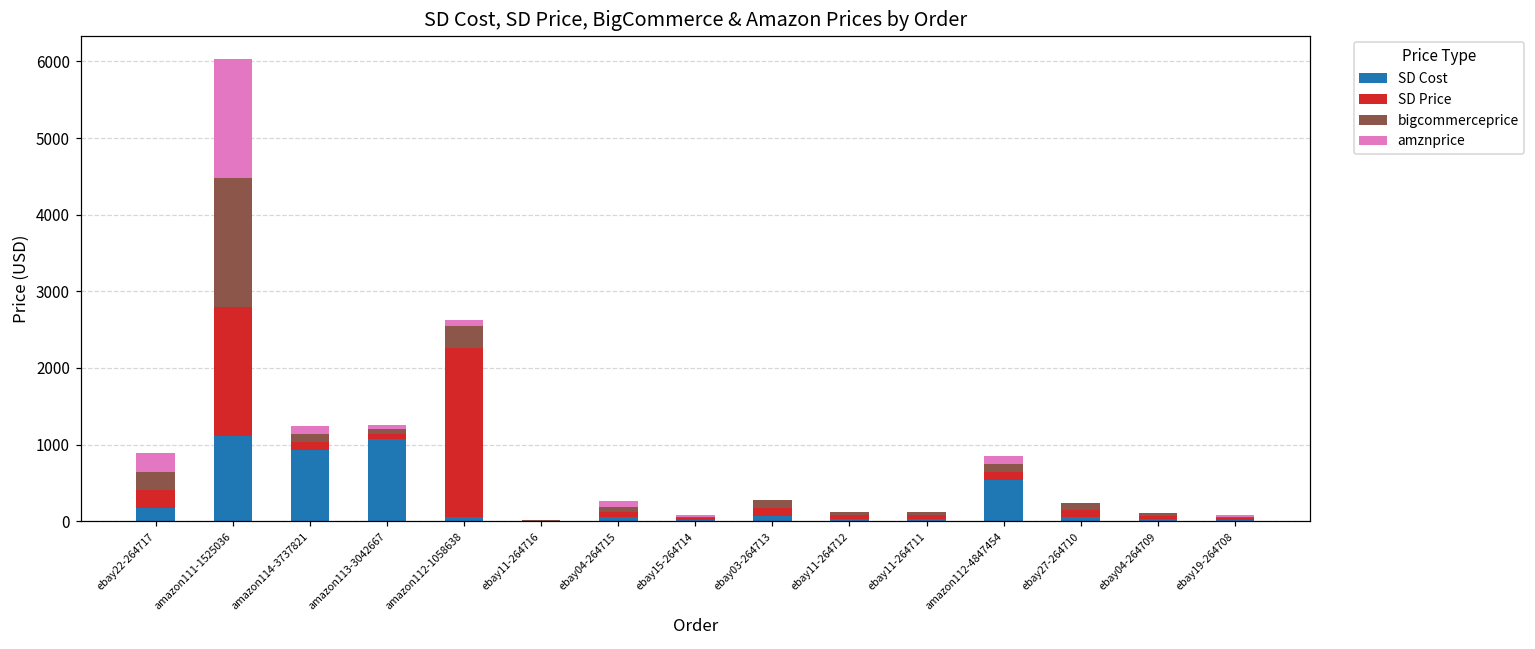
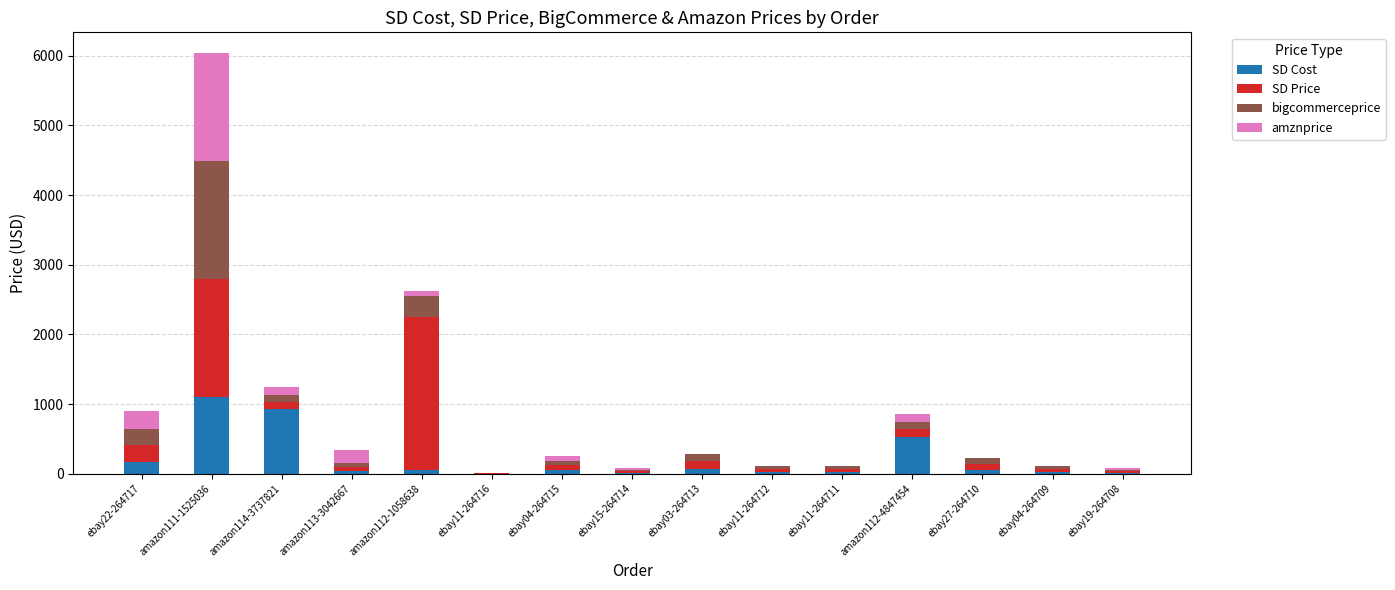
  {
    "SD Cost": {
      "ebay22-264717": 200,
      "amazon111-1525036": 1100,
      "amazon114-3737821": 900,
-     "amazon113-3042667": 1100,
+     "amazon113-3042667": 0,
      "amazon112-1058638": 0,
      "ebay04-264715": 100,
      "ebay03-264713": 100,
      "amazon112-4847454": 500,
      "ebay27-264710": 100
    },
    "SD Price": {
      "ebay22-264717": 200,
      "amazon111-1525036": 1700,
      "amazon114-3737821": 100,
      "amazon113-3042667": 100,
      "amazon112-1058638": 2200,
      "ebay04-264715": 100,
      "ebay03-264713": 100,
      "ebay11-264712": 0,
      "ebay11-264711": 0,
      "amazon112-4847454": 100,
      "ebay27-264710": 100,
      "ebay04-264709": 0
    },
    "bigcommerceprice": {
      "ebay22-264717": 200,
      "amazon111-1525036": 1700,
      "amazon114-3737821": 100,
      "amazon113-3042667": 100,
      "amazon112-1058638": 300,
      "ebay04-264715": 100,
      "ebay03-264713": 100,
      "ebay11-264712": 0,
      "ebay11-264711": 0,
      "amazon112-4847454": 100,
      "ebay27-264710": 100,
      "ebay04-264709": 0
    },
    "amznprice": {
      "ebay22-264717": 300,
      "amazon111-1525036": 1600,
      "amazon114-3737821": 100,
-     "amazon113-3042667": 100,
+     "amazon113-3042667": 200,
      "amazon112-1058638": 100,
      "ebay11-264716": 0,
      "ebay04-264715": 100,
      "ebay03-264713": 0,
      "ebay11-264712": 0,
      "ebay11-264711": 0,
      "amazon112-4847454": 100,
      "ebay27-264710": 0,
      "ebay04-264709": 0
    }
  }
